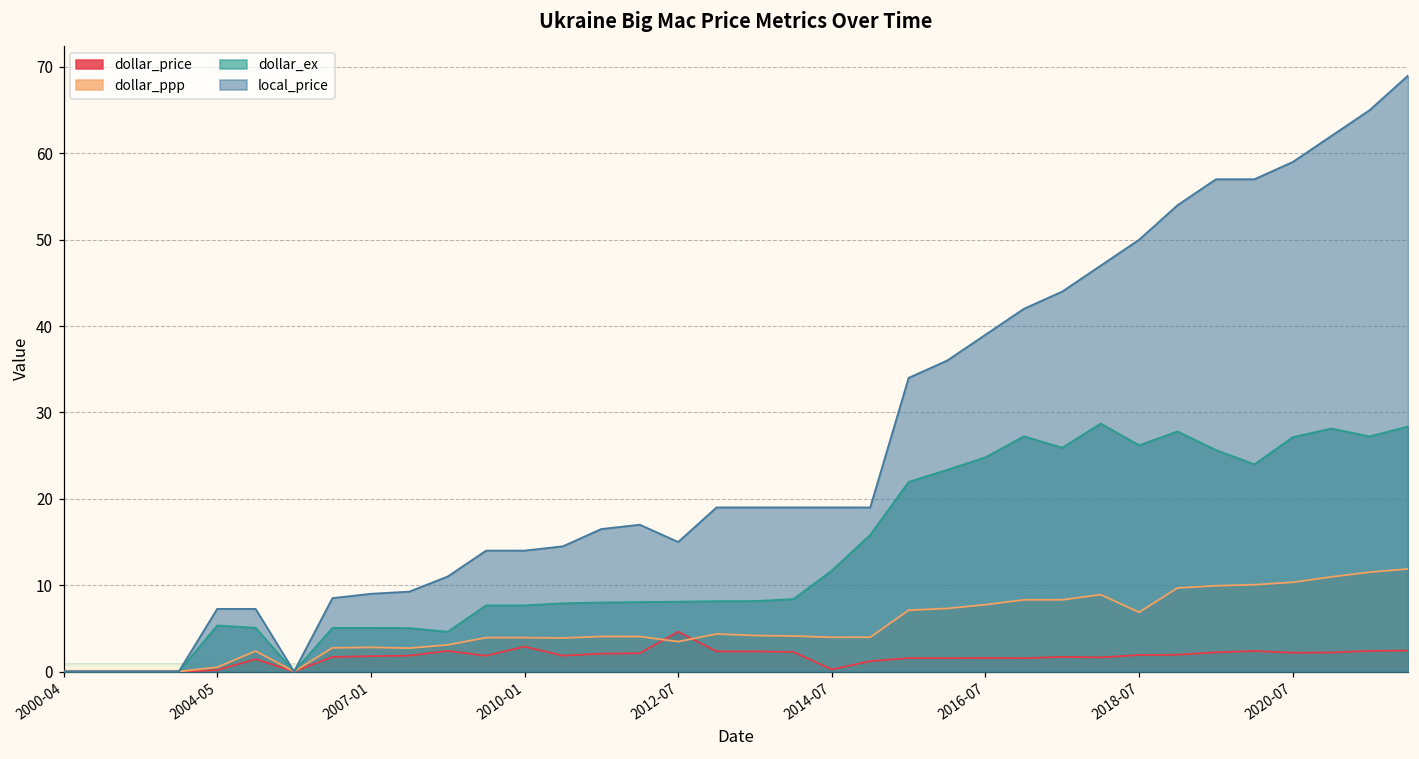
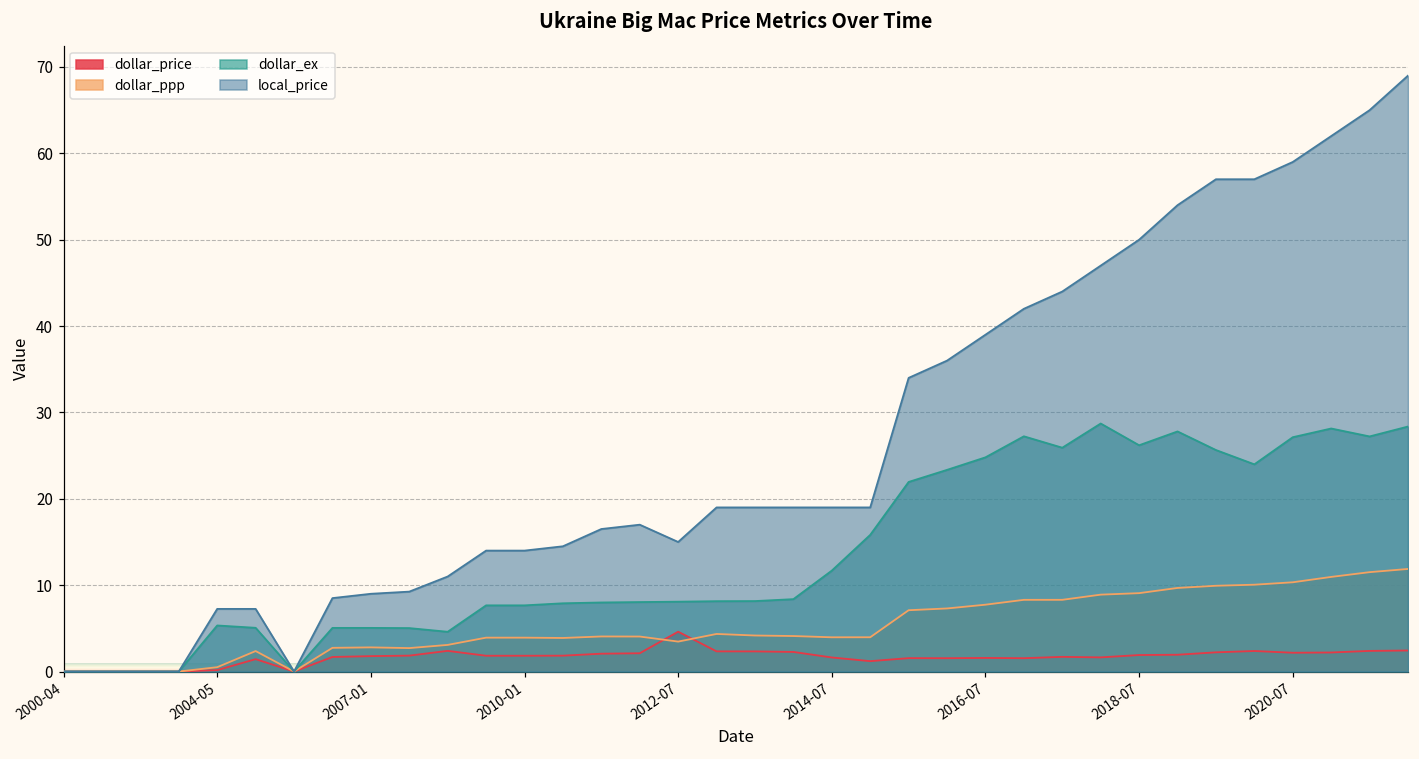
  {
    "dollar_price": {
      "2004-05": 0,
      "2007-01": 2,
-     "2010-01": 3,
+     "2010-01": 2,
      "2012-07": 5,
-     "2014-07": 0,
+     "2014-07": 2,
      "2016-07": 2,
      "2018-07": 2,
      "2020-07": 2
    },
    "dollar_ppp": {
      "2004-05": 1,
      "2007-01": 3,
      "2010-01": 4,
      "2012-07": 3,
      "2014-07": 4,
      "2016-07": 8,
-     "2018-07": 7,
+     "2018-07": 9,
      "2020-07": 10
    }
  }
